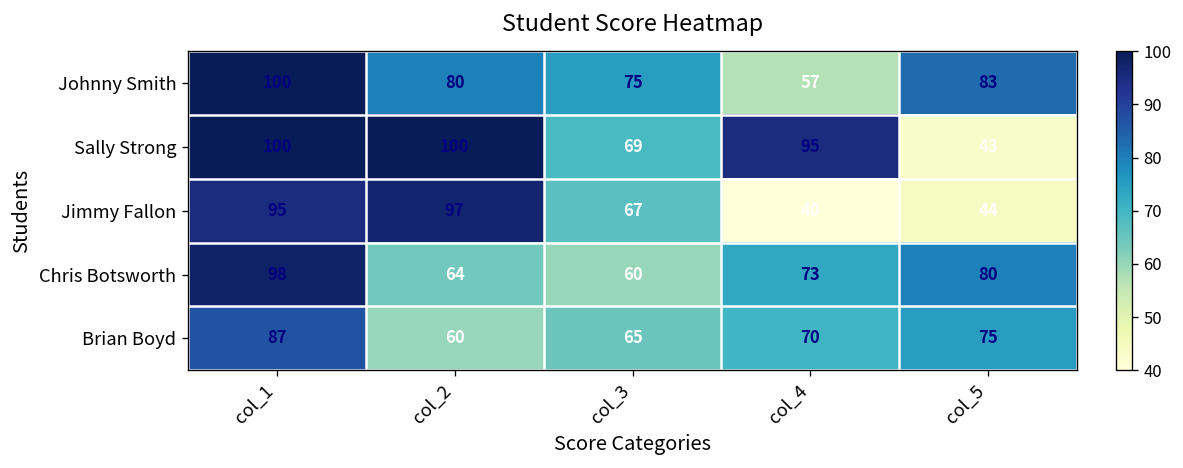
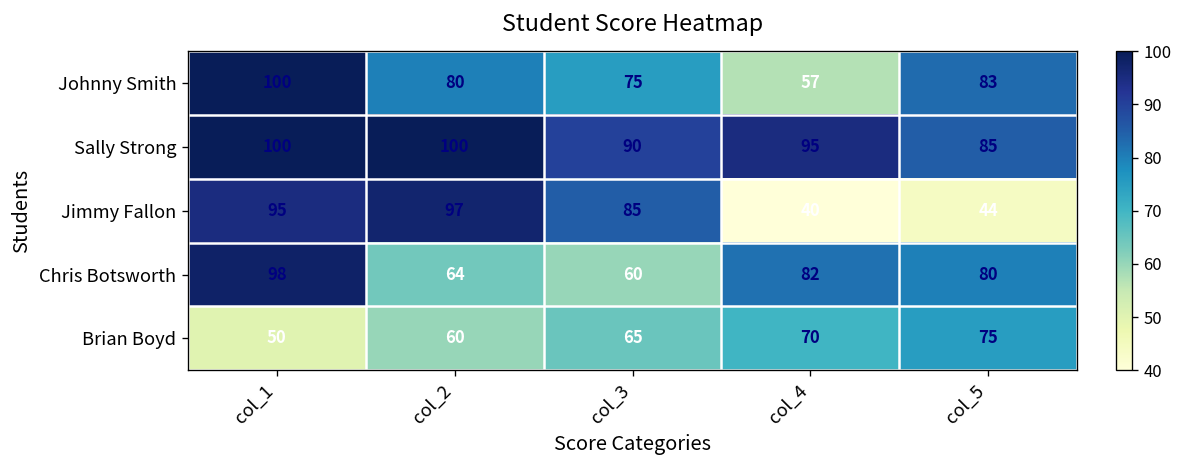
  {
    "Johnny Smith": {
      "col_2": 80,
      "col_3": 75,
      "col_4": 57,
      "col_5": 83
    },
    "Sally Strong": {
-     "col_3": 69,
-     "col_5": 43
+     "col_3": 90,
+     "col_5": 85
    },
    "Jimmy Fallon": {
-     "col_3": 67,
+     "col_3": 85,
      "col_5": 44
    },
    "Chris Botsworth": {
      "col_2": 64,
      "col_3": 60,
-     "col_4": 73,
+     "col_4": 82,
      "col_5": 80
    },
    "Brian Boyd": {
-     "col_1": 87,
+     "col_1": 50,
      "col_2": 60,
      "col_3": 65,
      "col_4": 70,
      "col_5": 75
    }
  }
